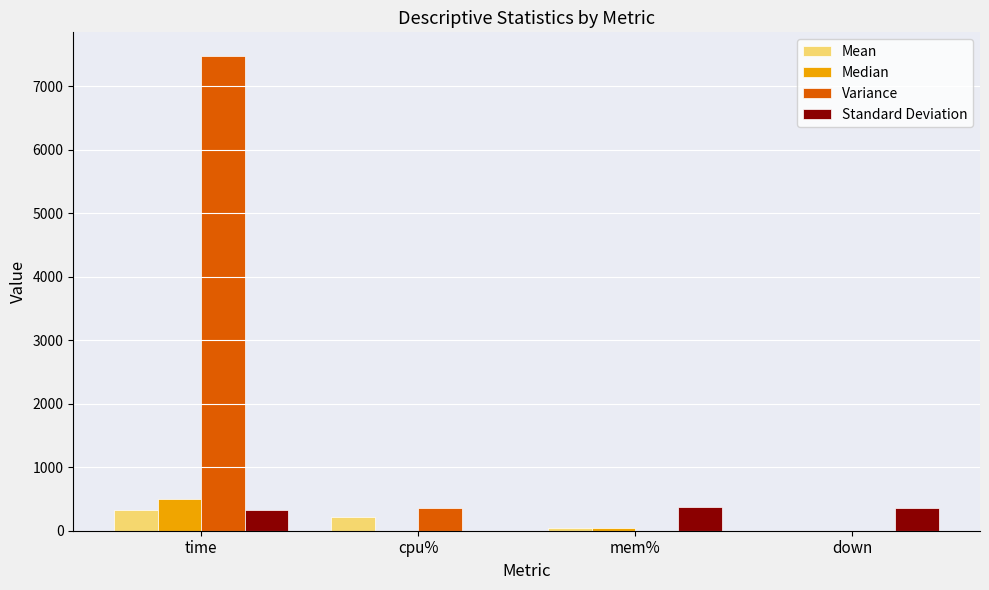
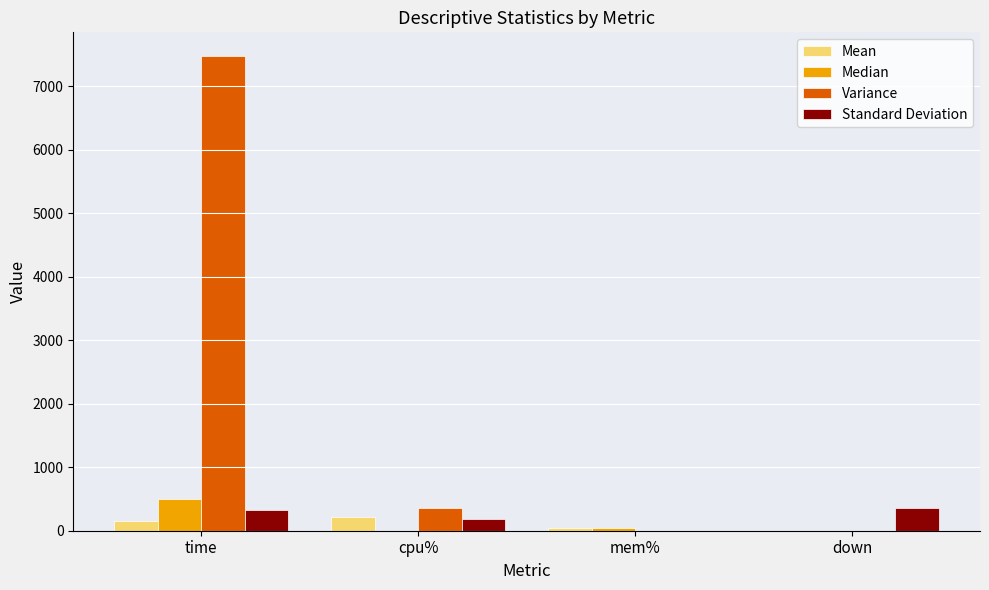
  {
    "Mean": {
-     "time": 300,
+     "time": 200,
      "cpu%": 200,
      "mem%": 0
    },
    "Median": {
      "time": 500,
      "mem%": 0,
      "down": 0
    },
    "Variance": {
      "time": 7500,
      "cpu%": 400
    },
    "Standard Deviation": {
      "time": 300,
-     "cpu%": 0,
-     "mem%": 400,
+     "cpu%": 200,
+     "mem%": 0,
      "down": 400
    }
  }
